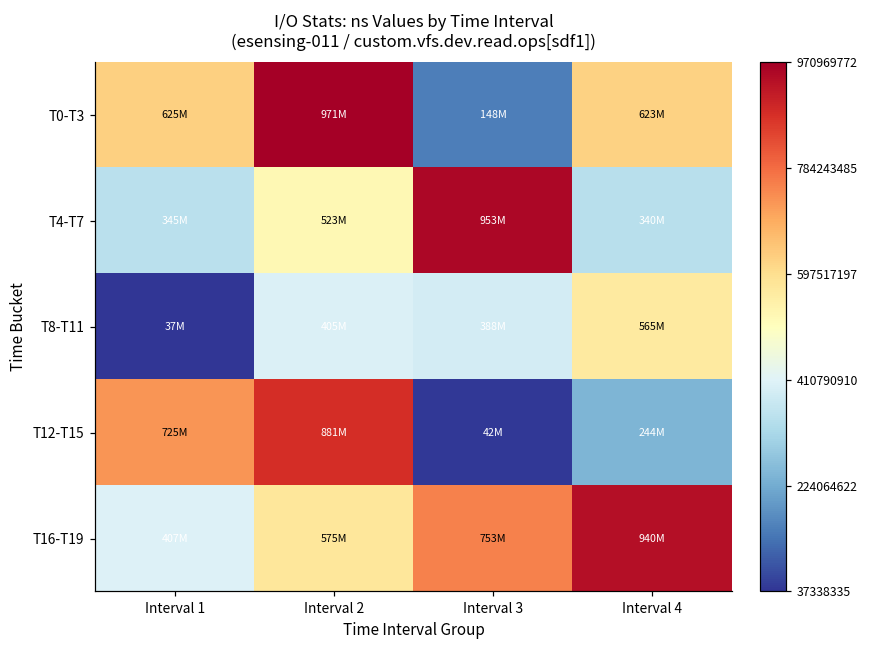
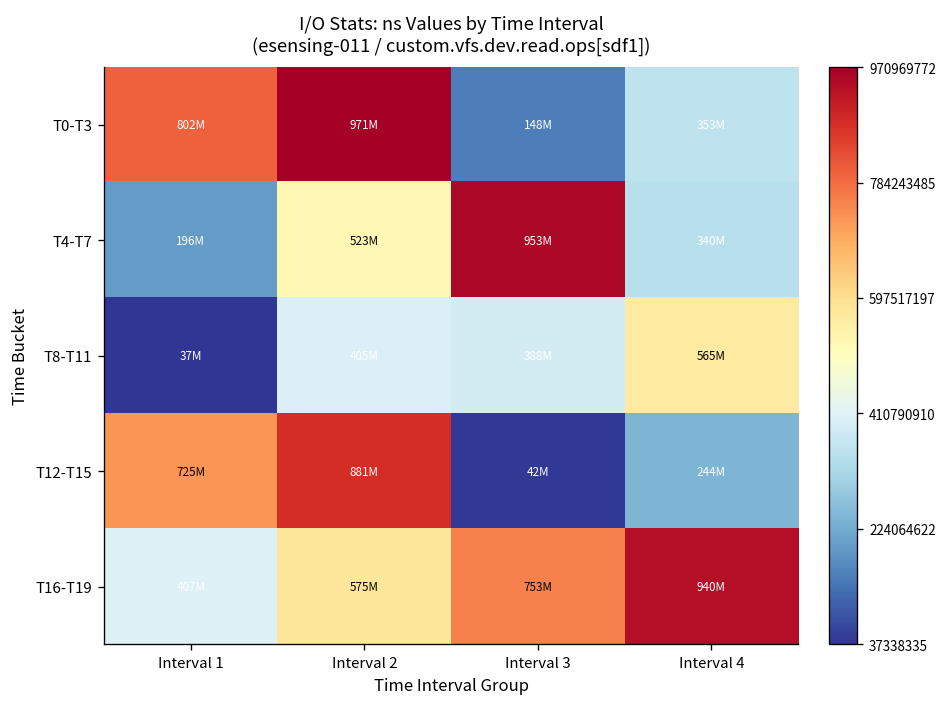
  {
    "T0-T3": {
-     "Interval 1": "625M",
+     "Interval 1": "802M",
      "Interval 2": "971M",
      "Interval 3": "148M",
-     "Interval 4": "623M"
+     "Interval 4": "353M"
    },
    "T4-T7": {
-     "Interval 1": "345M",
+     "Interval 1": "196M",
      "Interval 2": "523M",
      "Interval 3": "953M",
      "Interval 4": "340M"
    },
    "T8-T11": {
      "Interval 1": "37M",
      "Interval 4": "565M"
    },
    "T12-T15": {
      "Interval 1": "725M",
      "Interval 2": "881M",
      "Interval 3": "42M",
      "Interval 4": "244M"
    },
    "T16-T19": {
      "Interval 2": "575M",
      "Interval 3": "753M",
      "Interval 4": "940M"
    }
  }
